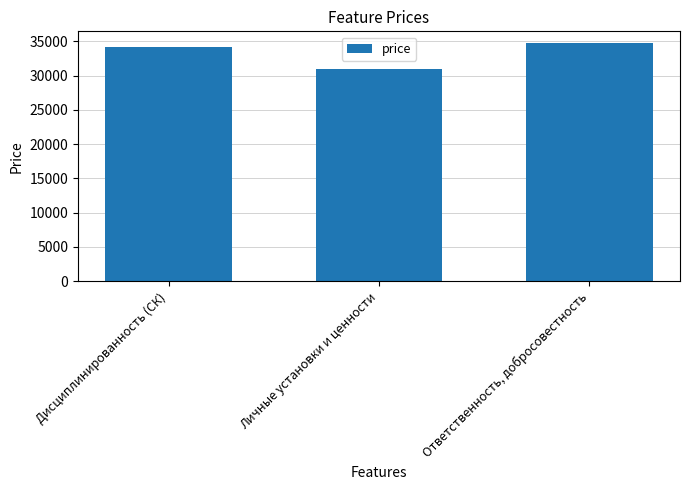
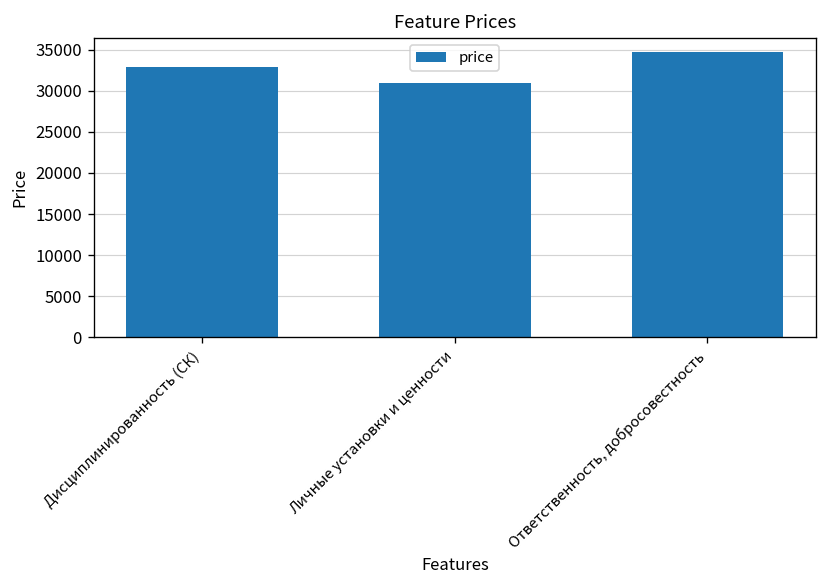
  {
-   "Дисциплинированность (СК)": 34000,
+   "Дисциплинированность (СК)": 33000,
    "Личные установки и ценности": 31000,
    "Ответственность, добросовестность": 35000
  }
